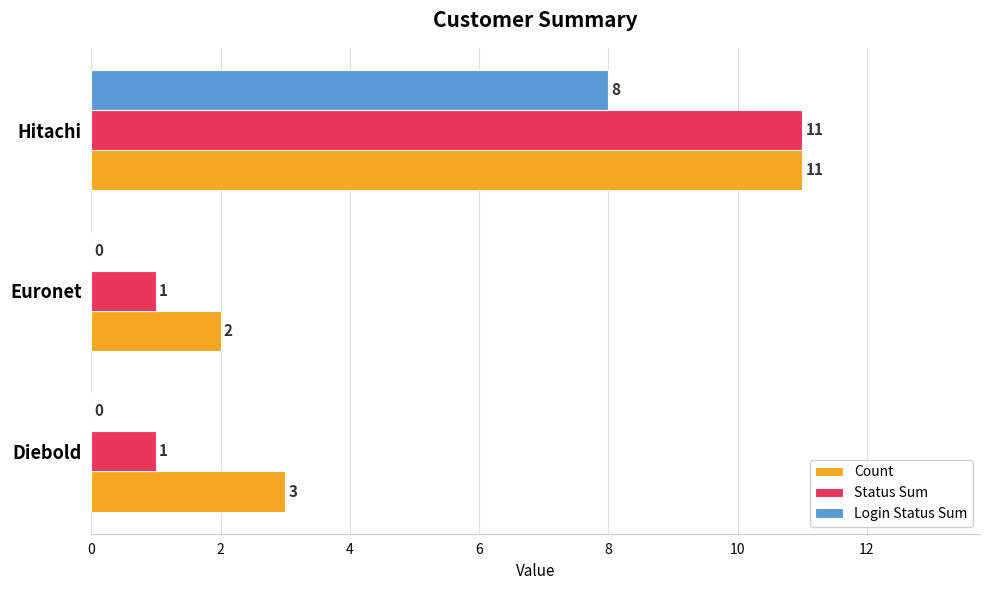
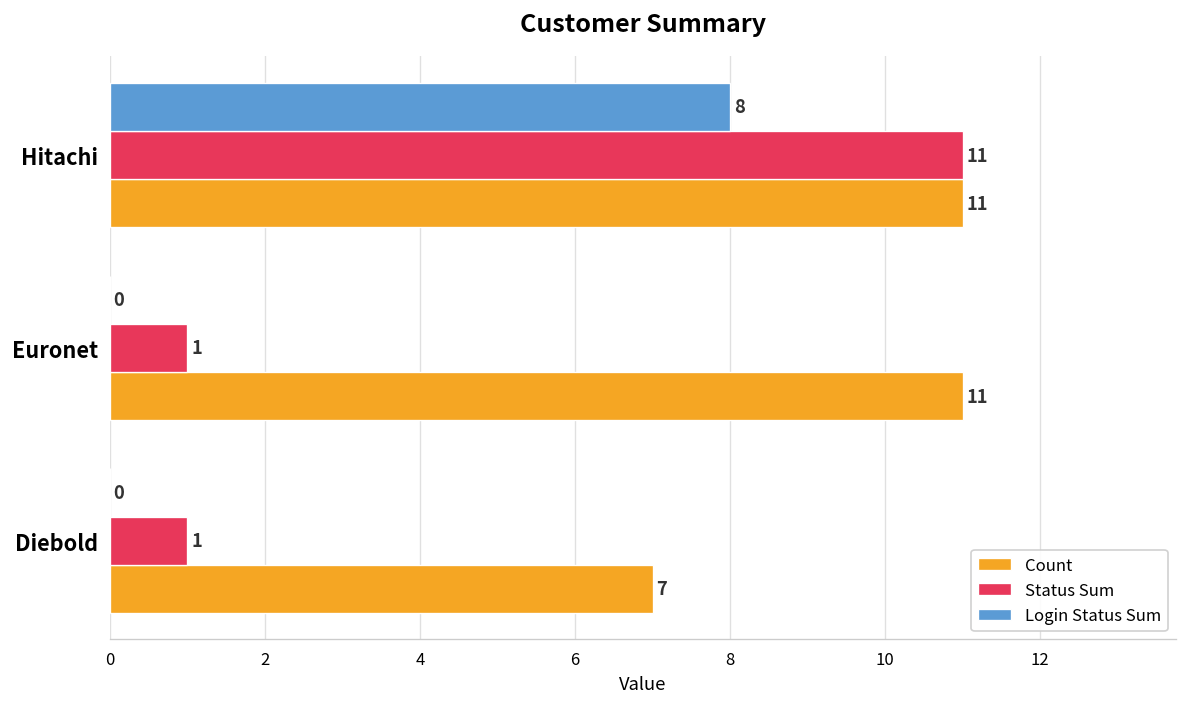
  {
    "Count": {
      "Hitachi": 11,
-     "Euronet": 2,
-     "Diebold": 3
+     "Euronet": 11,
+     "Diebold": 7
    },
    "Status Sum": {
      "Hitachi": 11,
      "Euronet": 1,
      "Diebold": 1
    },
    "Login Status Sum": {
      "Hitachi": 8,
      "Euronet": 0,
      "Diebold": 0
    }
  }
